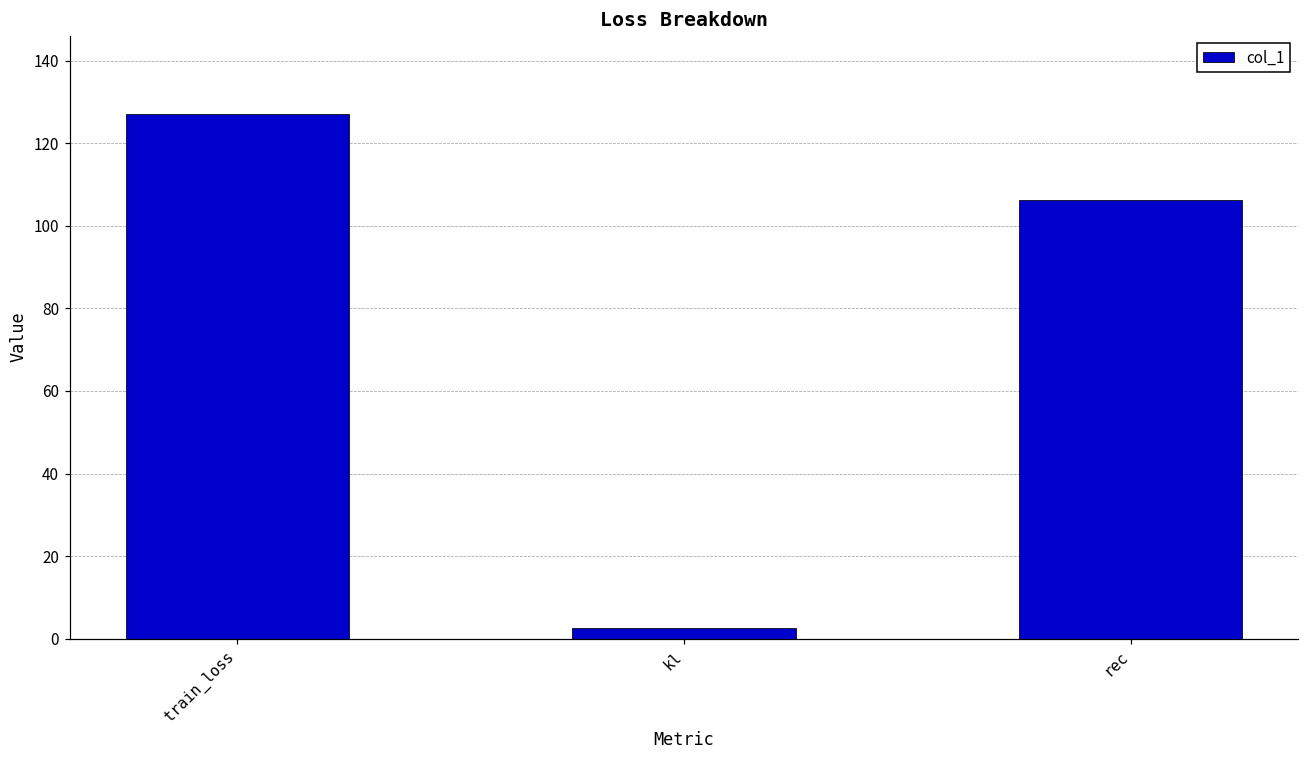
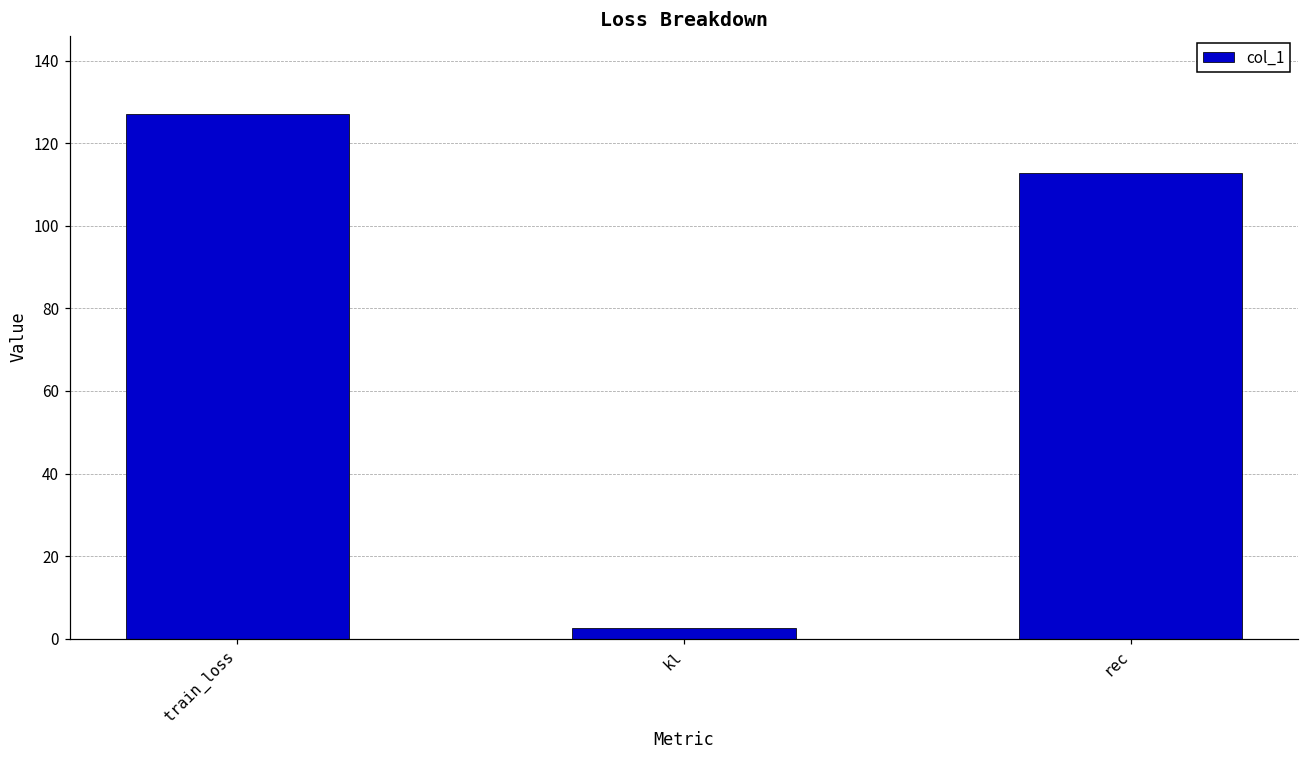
  {
    "train_loss": 127,
    "kl": 3,
-   "rec": 106
+   "rec": 113
  }
